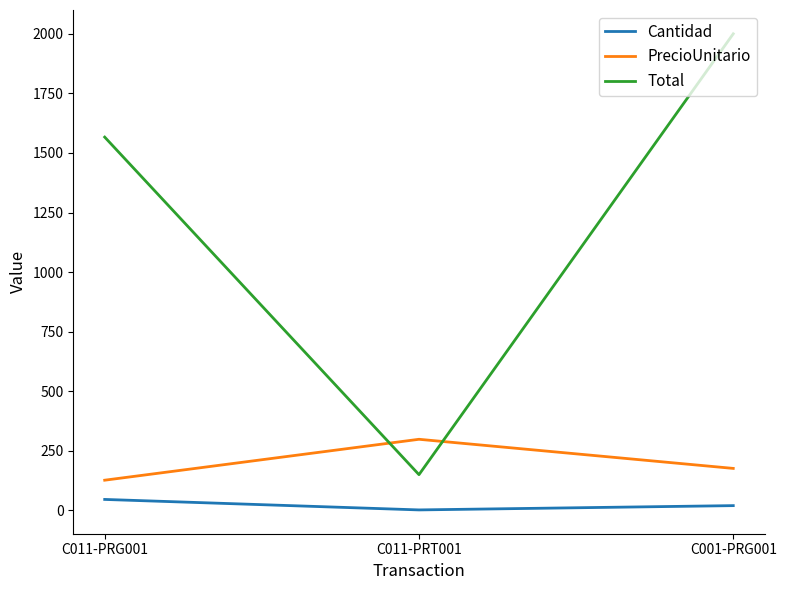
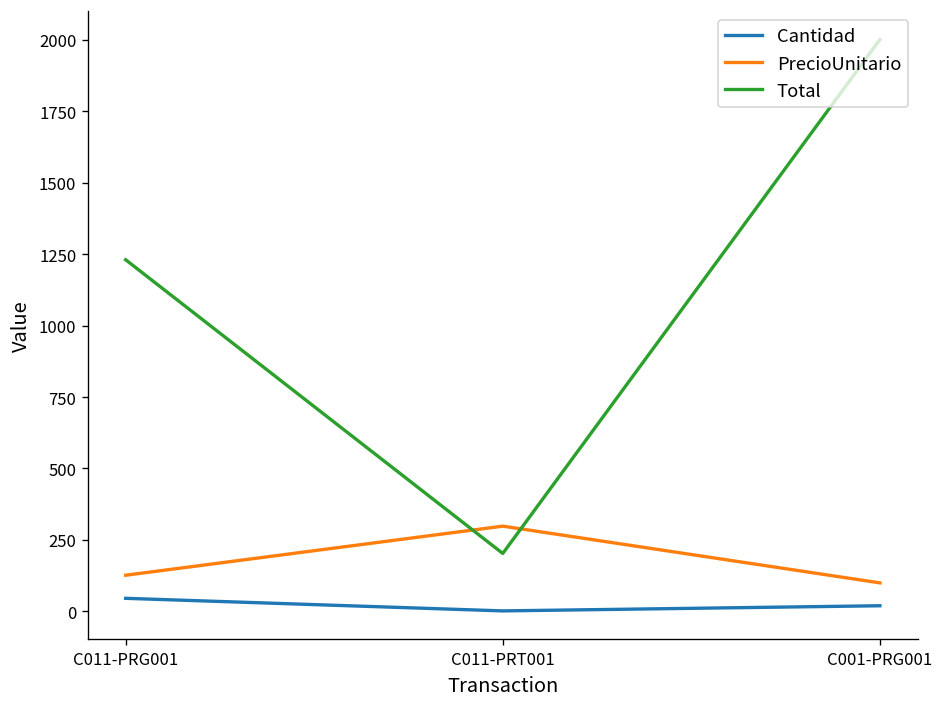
  {
    "Cantidad": {
      "C011-PRG001": 50,
      "C011-PRT001": 0,
      "C001-PRG001": 20
    },
    "PrecioUnitario": {
      "C011-PRG001": 130,
      "C011-PRT001": 300,
-     "C001-PRG001": 180
+     "C001-PRG001": 100
    },
    "Total": {
-     "C011-PRG001": 1570,
-     "C011-PRT001": 150
+     "C011-PRG001": 1230,
+     "C011-PRT001": 200
    }
  }
